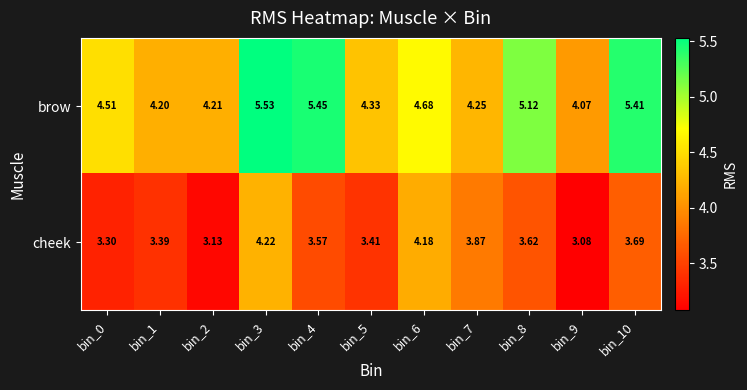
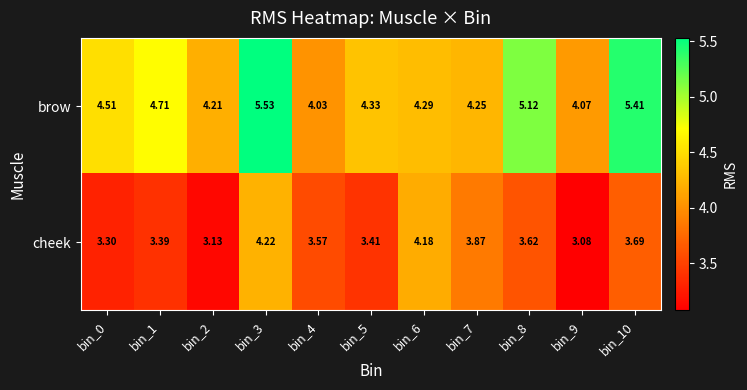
  {
    "brow": {
      "bin_0": 4.51,
-     "bin_1": 4.20,
+     "bin_1": 4.71,
      "bin_2": 4.21,
      "bin_3": 5.53,
-     "bin_4": 5.45,
+     "bin_4": 4.03,
      "bin_5": 4.33,
-     "bin_6": 4.68,
+     "bin_6": 4.29,
      "bin_7": 4.25,
      "bin_8": 5.12,
      "bin_9": 4.07,
      "bin_10": 5.41
    },
    "cheek": {
      "bin_0": 3.30,
      "bin_1": 3.39,
      "bin_2": 3.13,
      "bin_3": 4.22,
      "bin_4": 3.57,
      "bin_5": 3.41,
      "bin_6": 4.18,
      "bin_7": 3.87,
      "bin_8": 3.62,
      "bin_9": 3.08,
      "bin_10": 3.69
    }
  }
